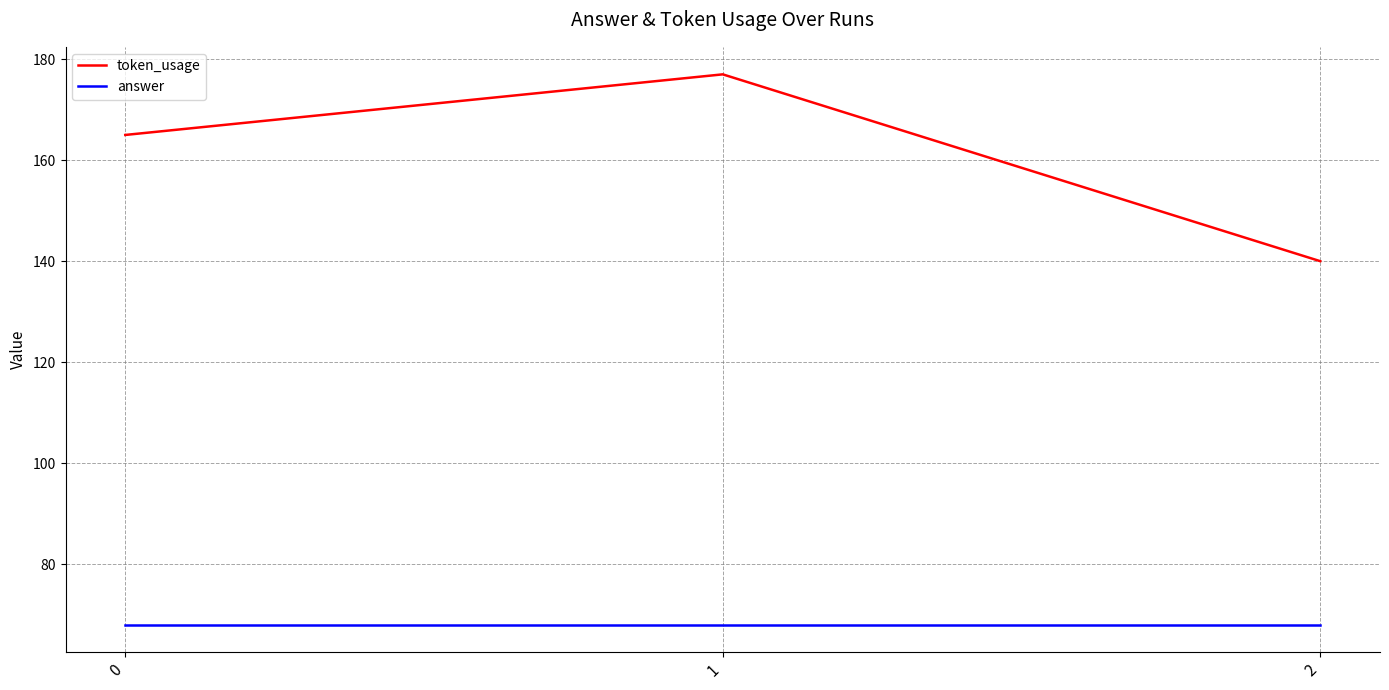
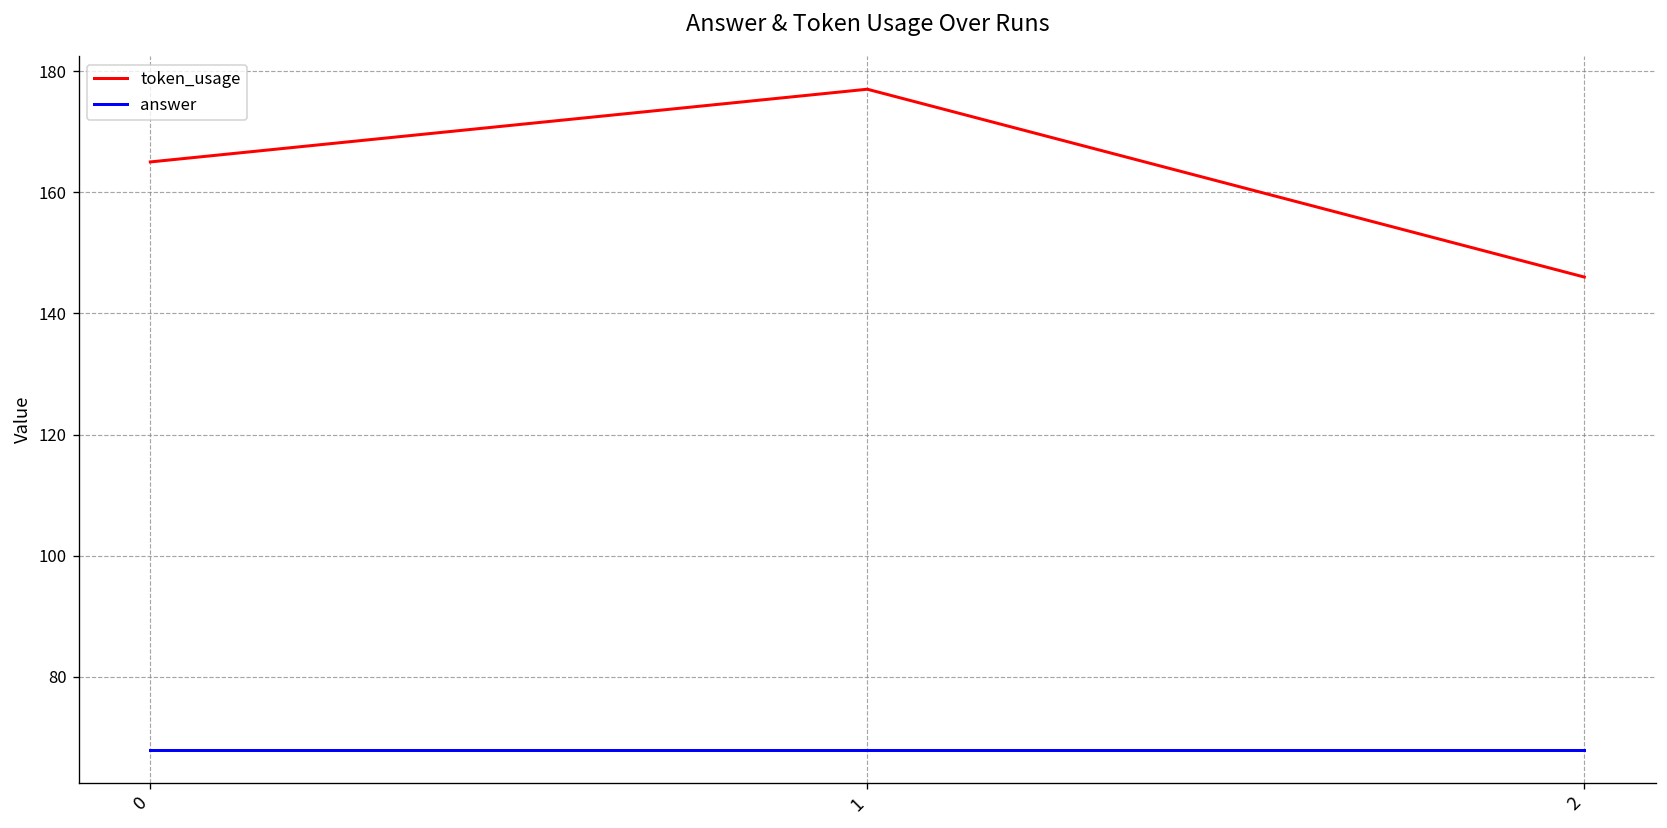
  {
    "token_usage": {
      "0": 165,
      "1": 177,
-     "2": 140
+     "2": 146
    },
    "answer": {
      "0": 68,
      "1": 68,
      "2": 68
    }
  }
